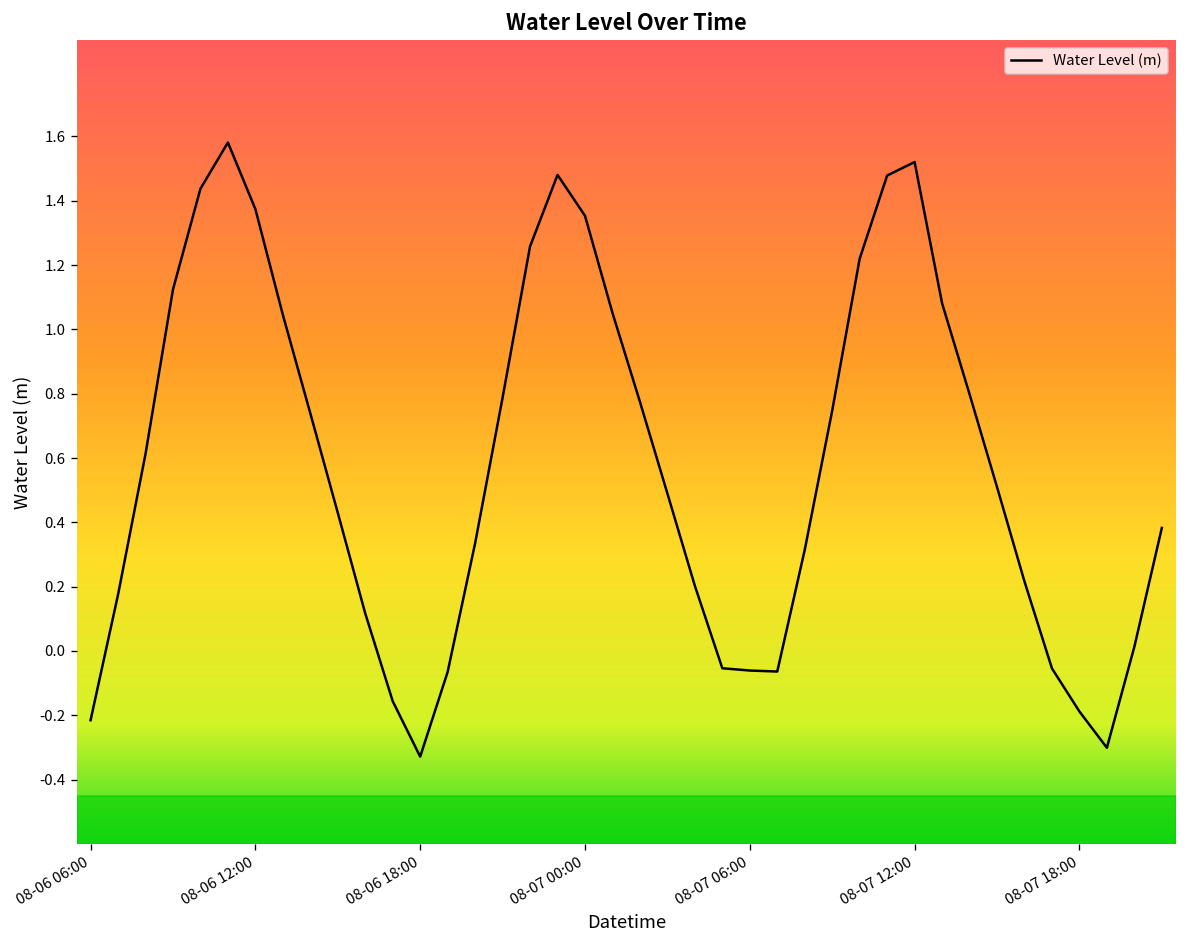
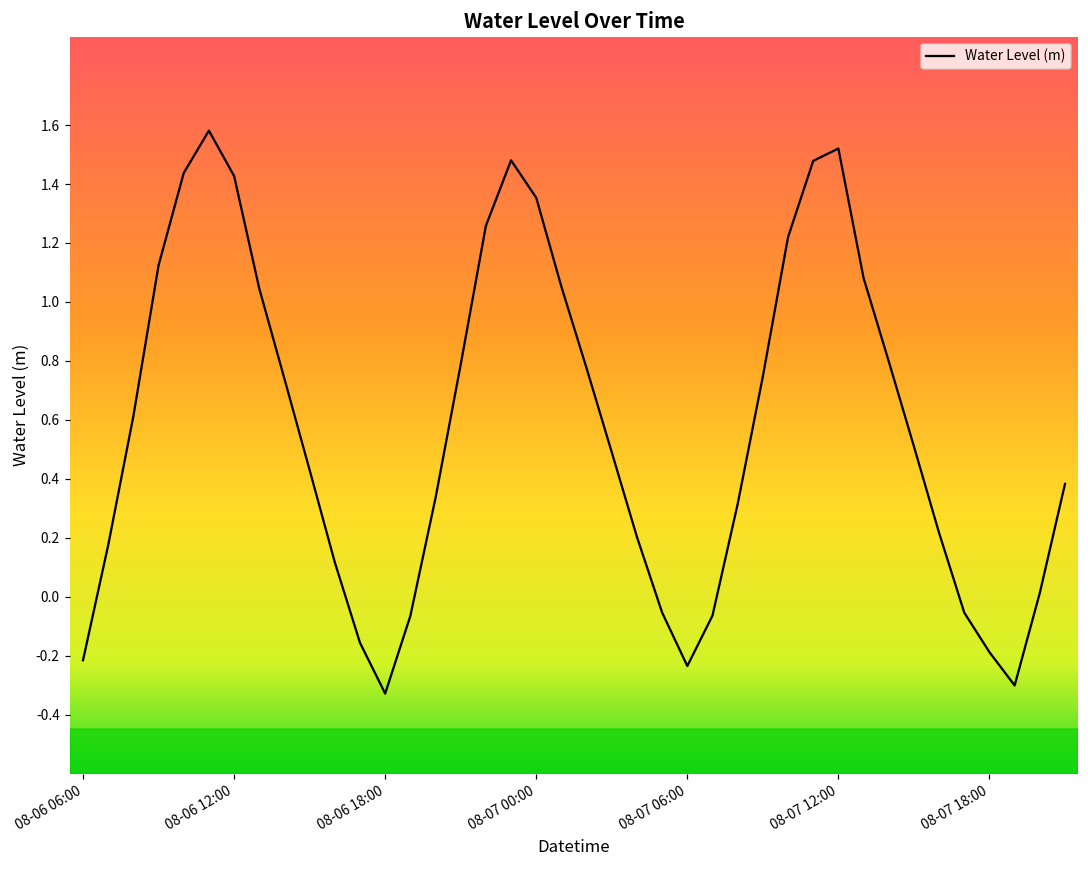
  {
    "08-06 06:00": -0.22,
-   "08-06 12:00": 1.37,
+   "08-06 12:00": 1.43,
    "08-06 18:00": -0.33,
    "08-07 00:00": 1.35,
-   "08-07 06:00": -0.06,
+   "08-07 06:00": -0.24,
    "08-07 12:00": 1.52,
    "08-07 18:00": -0.19
  }
